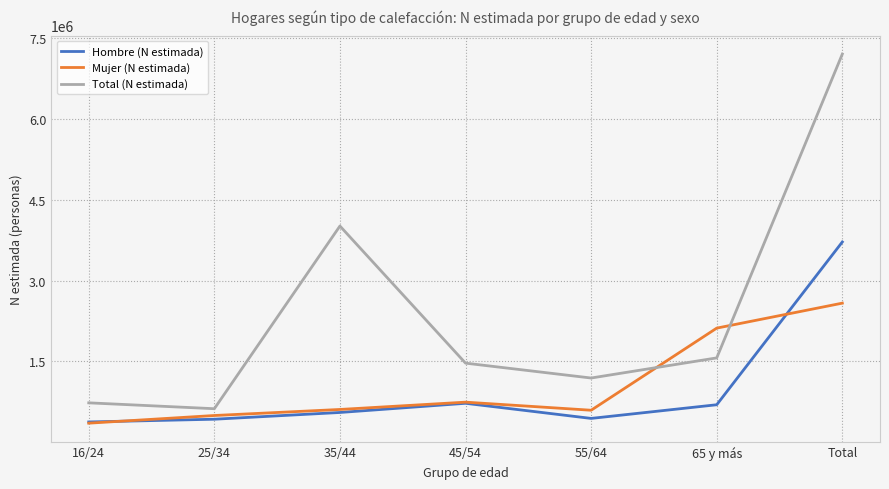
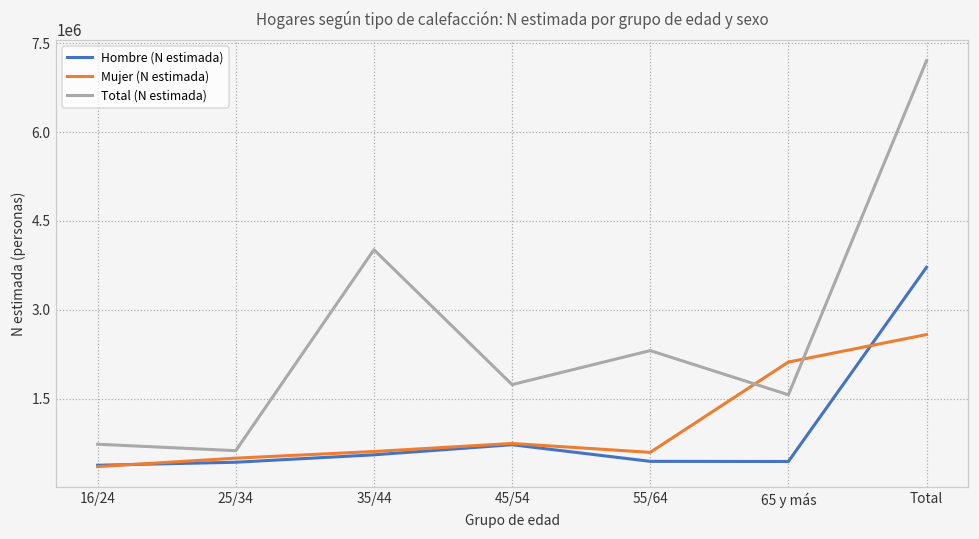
  {
    "Hombre (N estimada)": {
      "25/34": 400000,
      "35/44": 600000,
      "55/64": 400000,
-     "65 y más": 700000,
+     "65 y más": 400000,
      "Total": 3700000
    },
    "Mujer (N estimada)": {
      "25/34": 500000,
      "35/44": 600000,
      "55/64": 600000,
      "65 y más": 2100000,
      "Total": 2600000
    },
    "Total (N estimada)": {
      "16/24": 700000,
      "25/34": 600000,
      "35/44": 4000000,
-     "45/54": 1500000,
-     "55/64": 1200000,
+     "45/54": 1700000,
+     "55/64": 2300000,
      "65 y más": 1600000,
      "Total": 7200000
    }
  }
